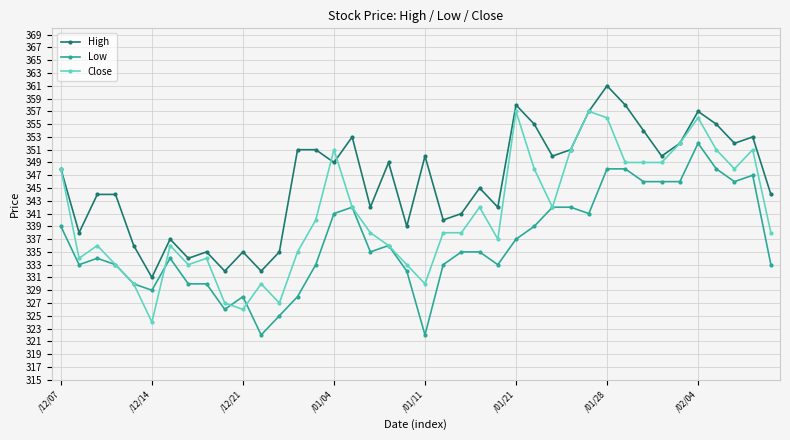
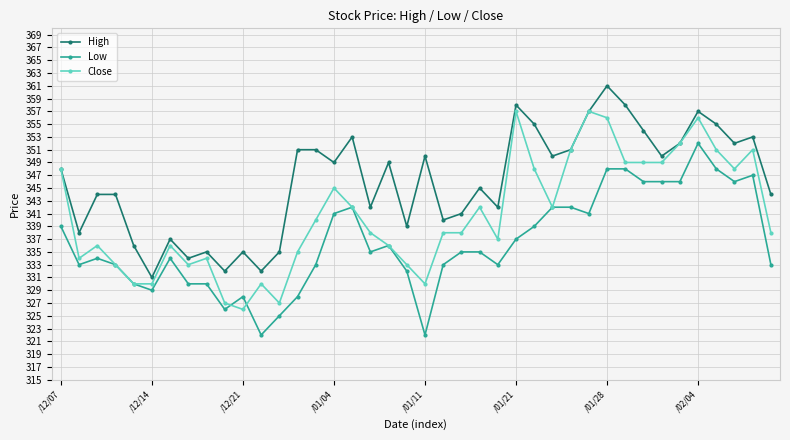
  {
    "High": {
      "/12/14": 331,
      "/12/21": 335,
      "/01/04": 349,
      "/01/11": 350,
      "/01/21": 358,
      "/01/28": 361,
      "/02/04": 357
    },
    "Low": {
      "/12/07": 339,
      "/12/14": 329,
      "/12/21": 328,
      "/01/04": 341,
      "/01/11": 322,
      "/01/21": 337,
      "/01/28": 348,
      "/02/04": 352
    },
    "Close": {
-     "/12/14": 324,
+     "/12/14": 330,
      "/12/21": 326,
-     "/01/04": 351,
+     "/01/04": 345,
      "/01/11": 330,
      "/01/21": 357,
      "/01/28": 356,
      "/02/04": 356
    }
  }
